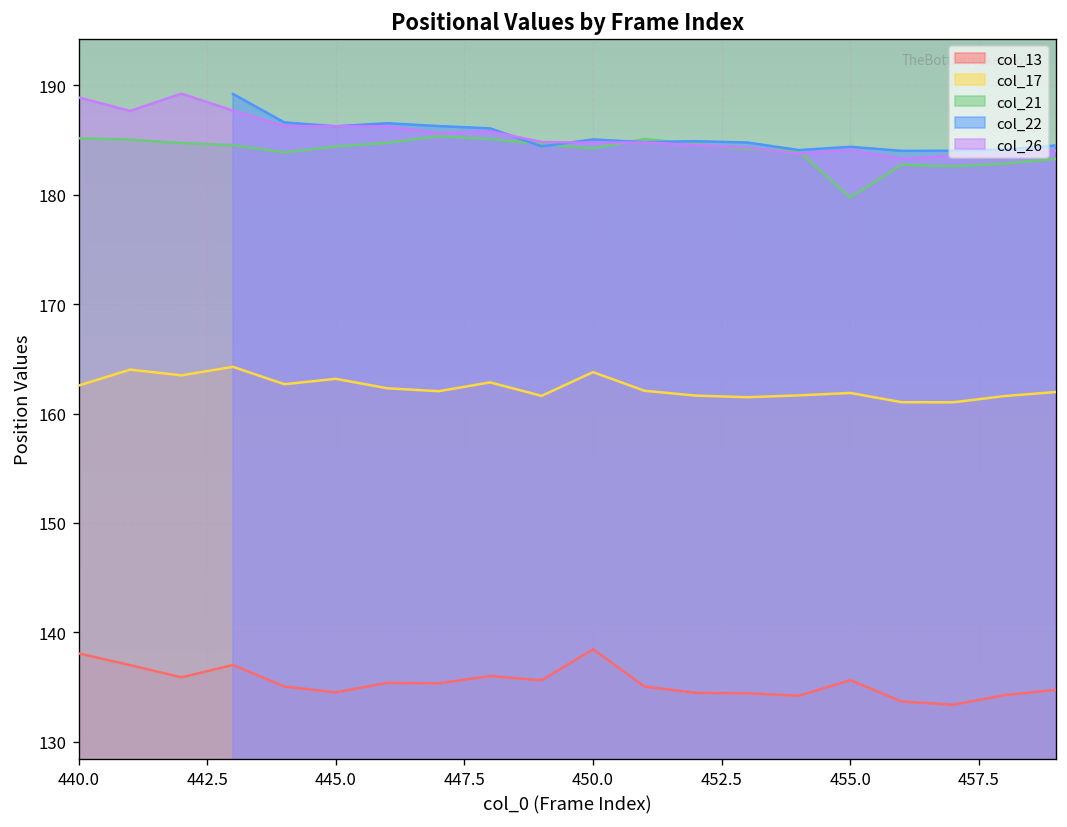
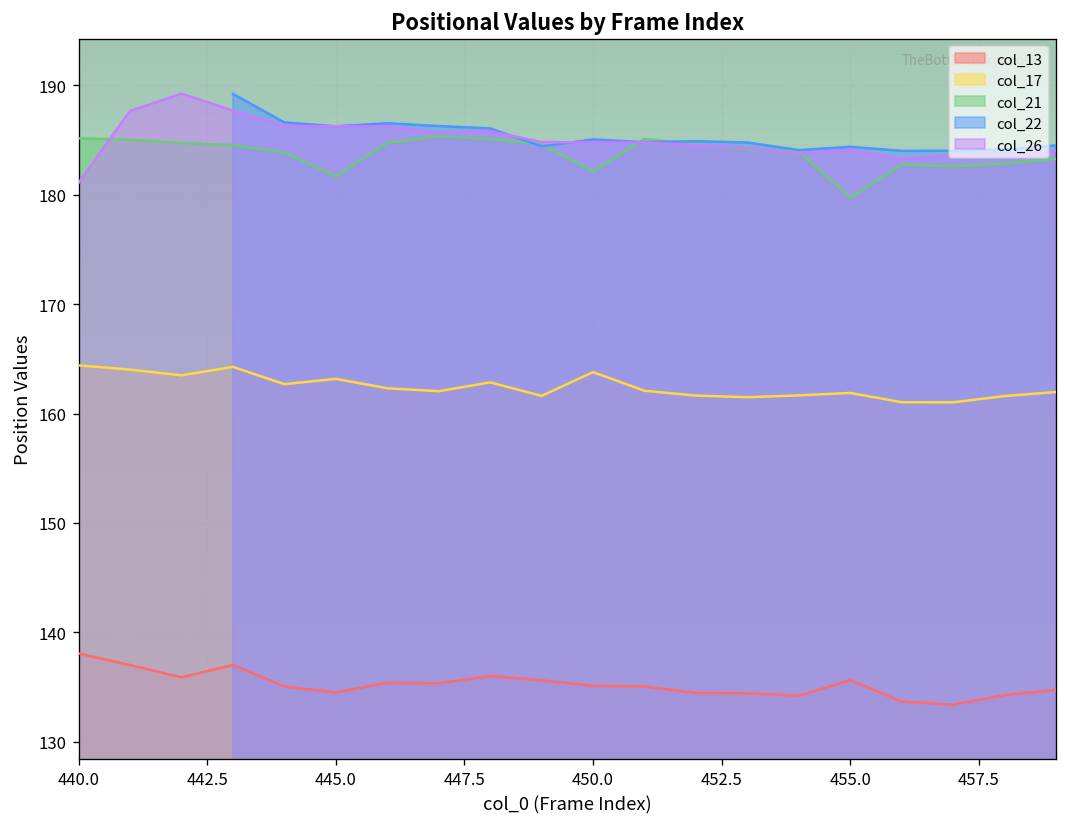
  {
    "col_13": {
      "440.0": 138,
      "445.0": 135,
-     "450.0": 138,
+     "450.0": 135,
      "455.0": 136
    },
    "col_17": {
-     "440.0": 163,
+     "440.0": 164,
      "445.0": 163,
      "450.0": 164,
      "455.0": 162
    },
    "col_21": {
      "440.0": 185,
-     "445.0": 184,
-     "450.0": 184,
+     "445.0": 182,
+     "450.0": 182,
      "455.0": 180
    },
    "col_22": {
      "450.0": 185,
      "455.0": 184
    },
    "col_26": {
-     "440.0": 189,
+     "440.0": 181,
      "450.0": 185,
      "455.0": 184
    }
  }
